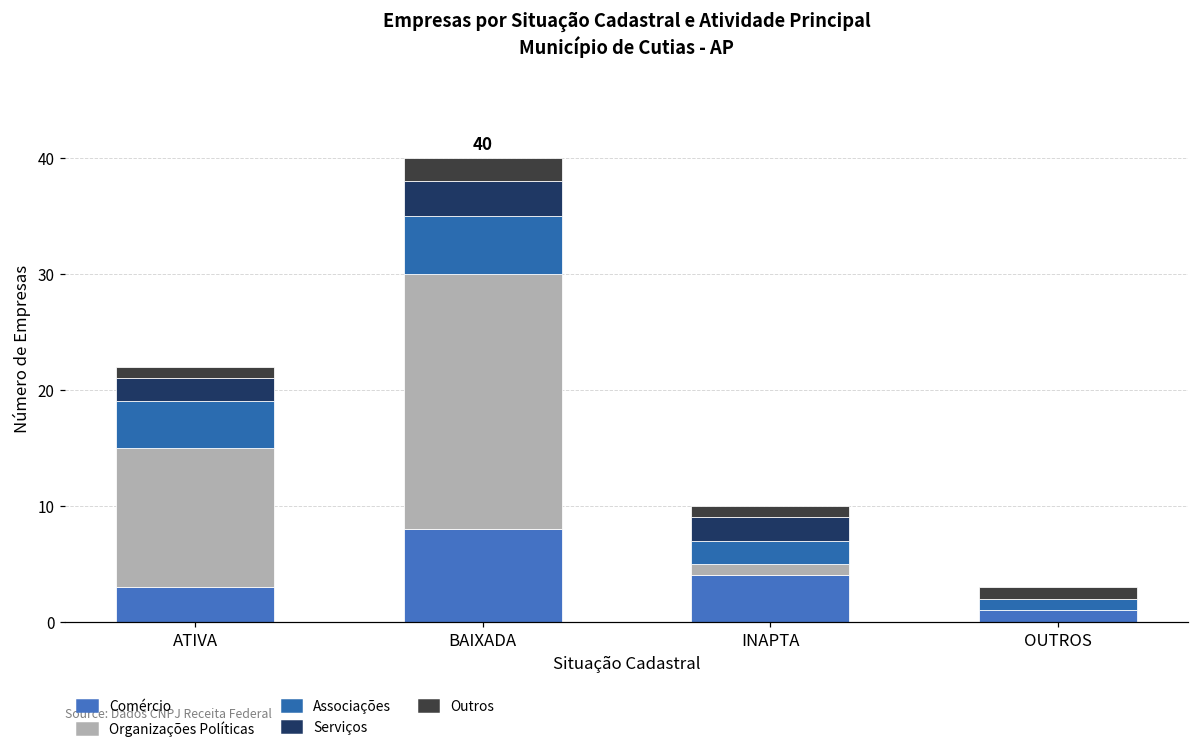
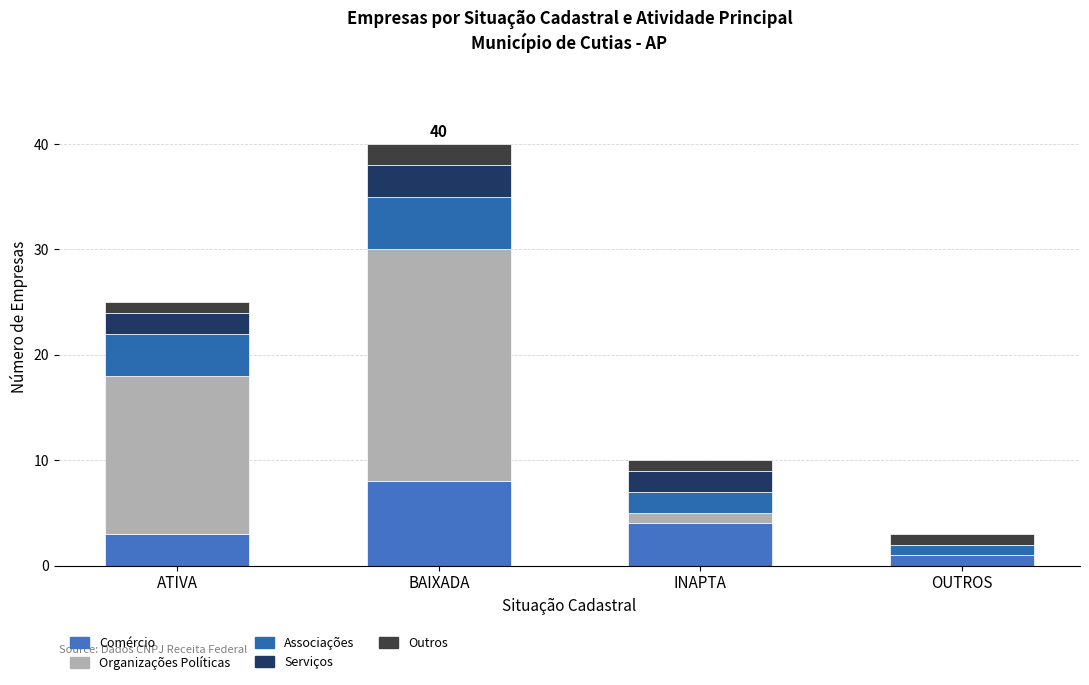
  {
    "Organizações Políticas": {
-     "ATIVA": 12,
+     "ATIVA": 15,
      "BAIXADA": 22,
      "INAPTA": 1,
      "OUTROS": 0
    }
  }
